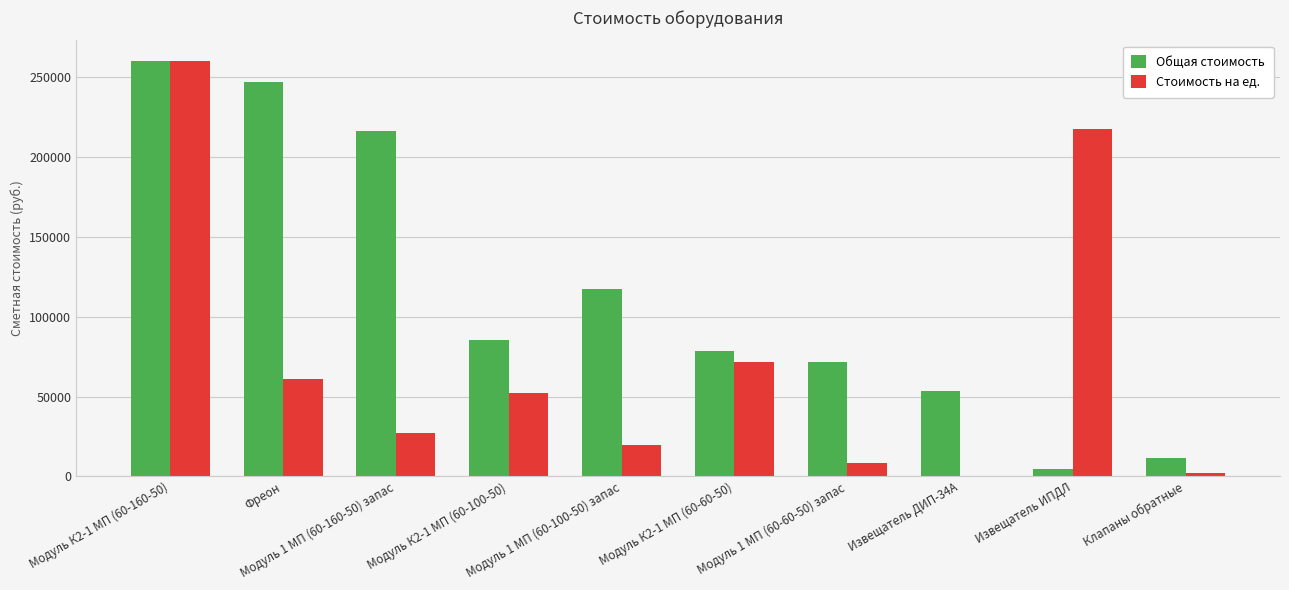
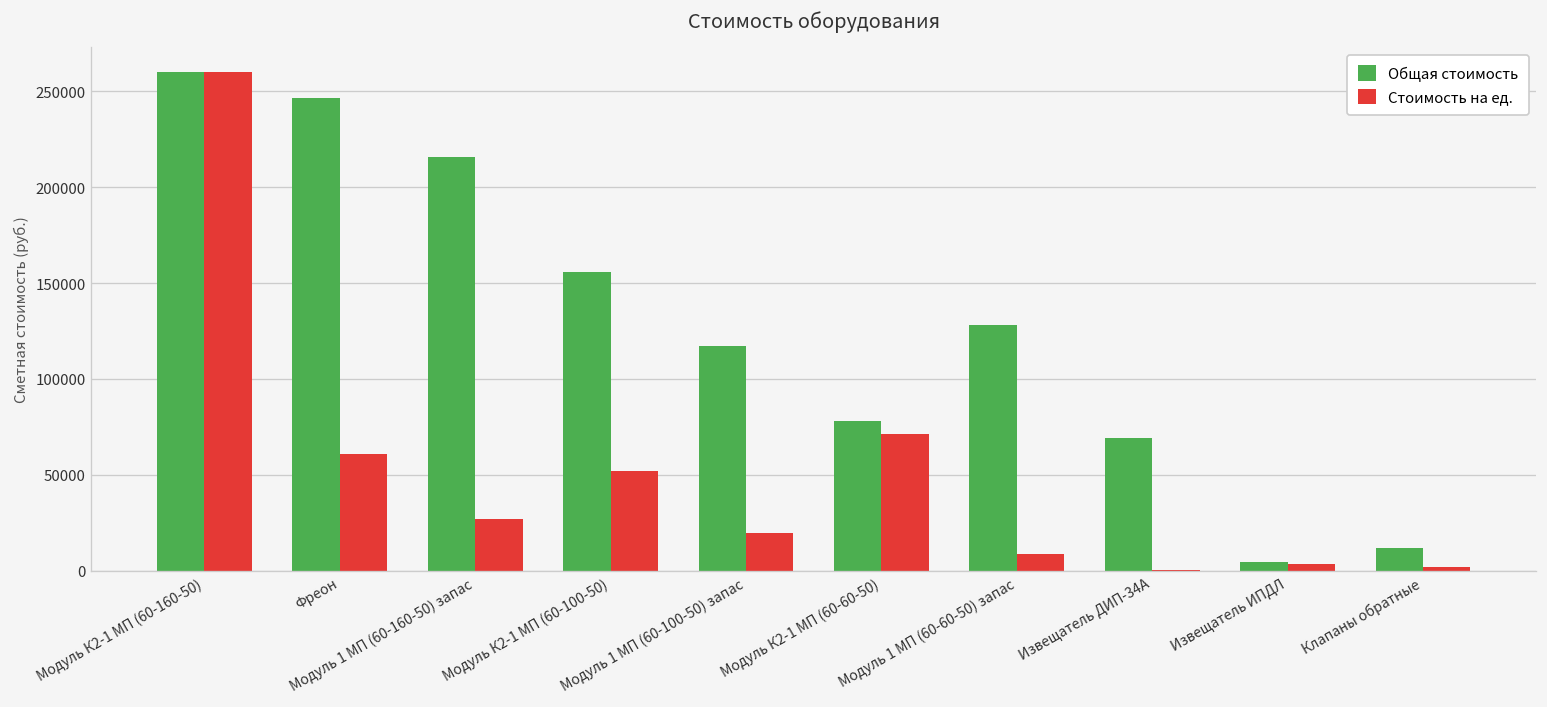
  {
    "Общая стоимость": {
      "Модуль К2-1 МП (60-160-50)": 260000,
      "Фреон": 247000,
      "Модуль 1 МП (60-160-50) запас": 216000,
-     "Модуль К2-1 МП (60-100-50)": 86000,
+     "Модуль К2-1 МП (60-100-50)": 156000,
      "Модуль 1 МП (60-100-50) запас": 117000,
      "Модуль К2-1 МП (60-60-50)": 78000,
-     "Модуль 1 МП (60-60-50) запас": 72000,
-     "Извещатель ДИП-34А": 53000,
+     "Модуль 1 МП (60-60-50) запас": 128000,
+     "Извещатель ДИП-34А": 69000,
      "Извещатель ИПДЛ": 4000,
      "Клапаны обратные": 12000
    },
    "Стоимость на ед.": {
      "Модуль К2-1 МП (60-160-50)": 260000,
      "Фреон": 61000,
      "Модуль 1 МП (60-160-50) запас": 27000,
      "Модуль К2-1 МП (60-100-50)": 52000,
      "Модуль 1 МП (60-100-50) запас": 20000,
      "Модуль К2-1 МП (60-60-50)": 71000,
      "Модуль 1 МП (60-60-50) запас": 9000,
-     "Извещатель ИПДЛ": 217000,
+     "Извещатель ИПДЛ": 3000,
      "Клапаны обратные": 2000
    }
  }
